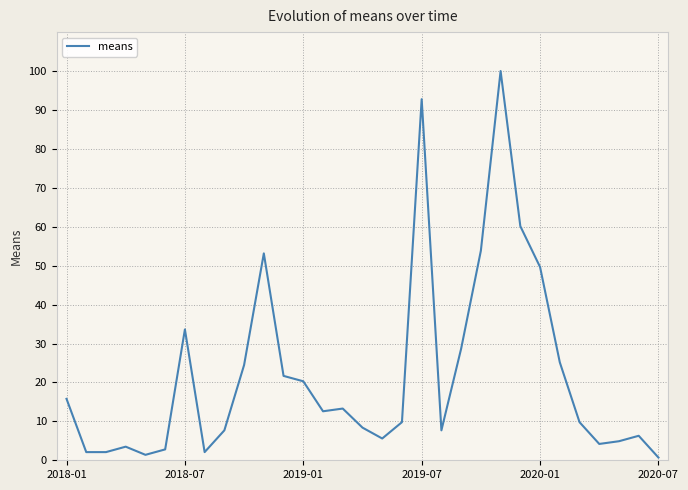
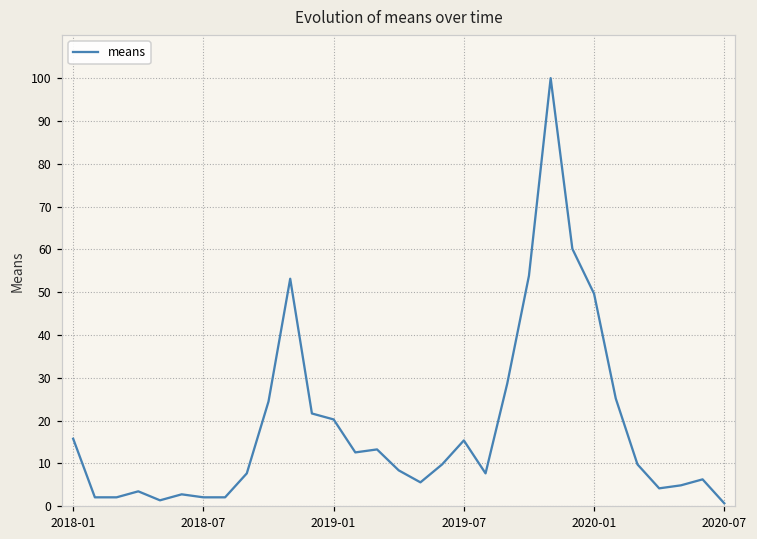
  {
    "2018-01": 16,
-   "2018-07": 34,
+   "2018-07": 2,
    "2019-01": 20,
-   "2019-07": 93,
+   "2019-07": 15,
    "2020-01": 50,
    "2020-07": 1
  }
